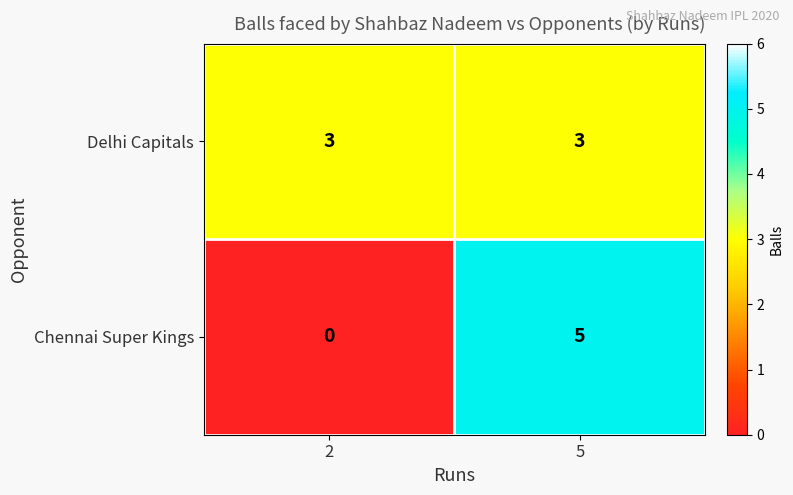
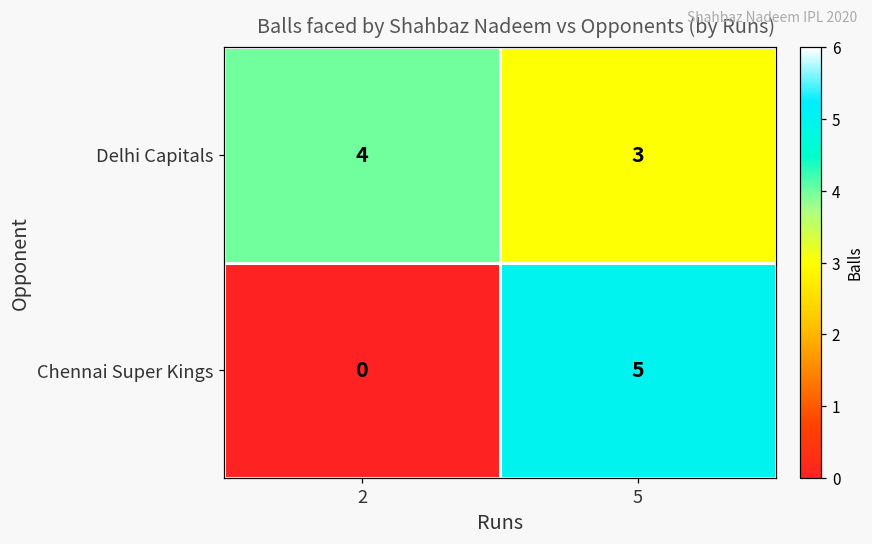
  {
    "Delhi Capitals": {
-     "2": 3,
+     "2": 4,
      "5": 3
    },
    "Chennai Super Kings": {
      "2": 0,
      "5": 5
    }
  }
